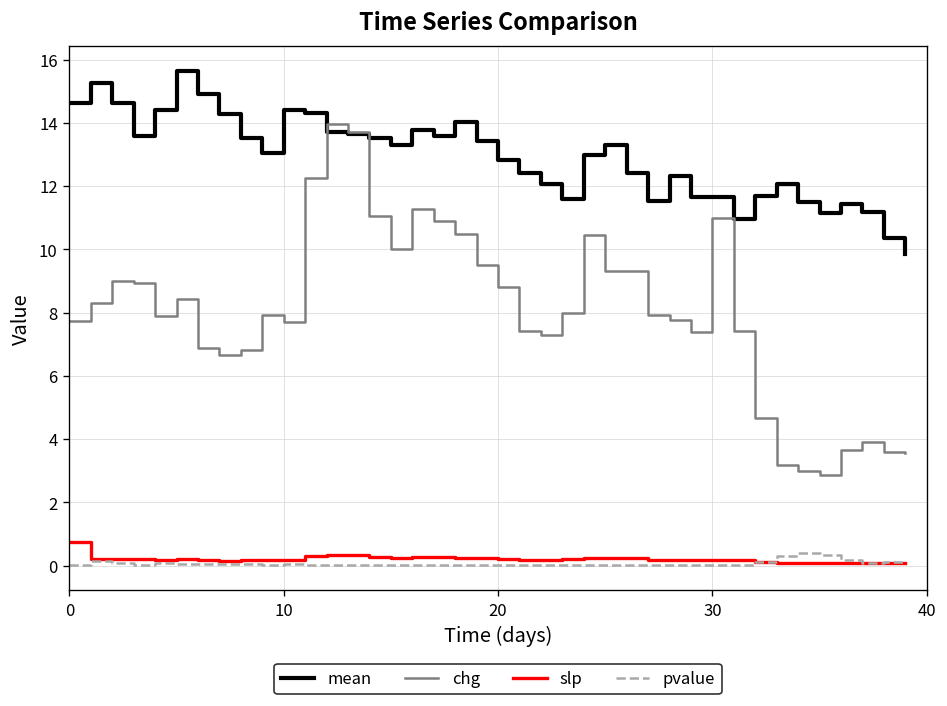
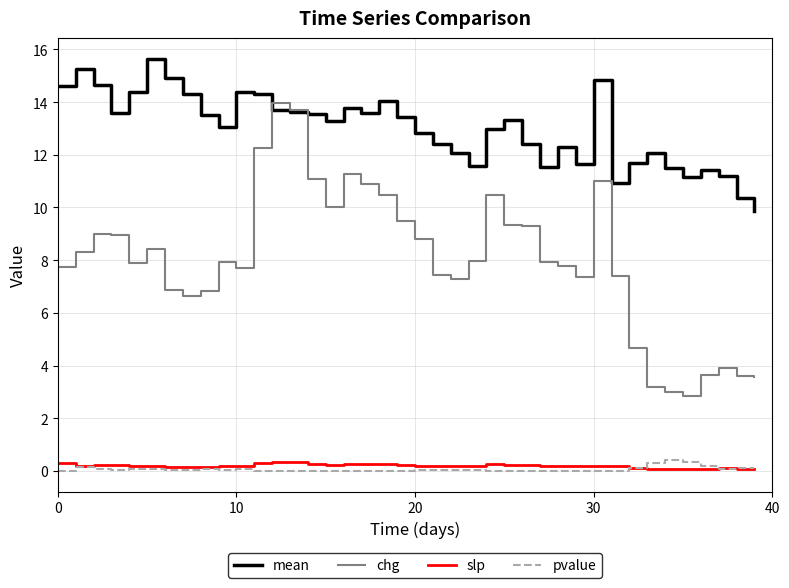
  {
    "mean": {
      "0": 14.6,
      "10": 14.4,
      "20": 12.8,
-     "30": 11.6
+     "30": 14.8
    },
    "chg": {
      "0": 7.7,
      "10": 7.7,
      "20": 8.8,
      "30": 11.0
    },
    "slp": {
-     "0": 0.8,
+     "0": 0.3,
      "10": 0.2,
      "20": 0.2,
      "30": 0.2
    },
    "pvalue": {
      "0": 0.0,
      "10": 0.1,
      "20": 0.0,
      "30": 0.0
    }
  }
